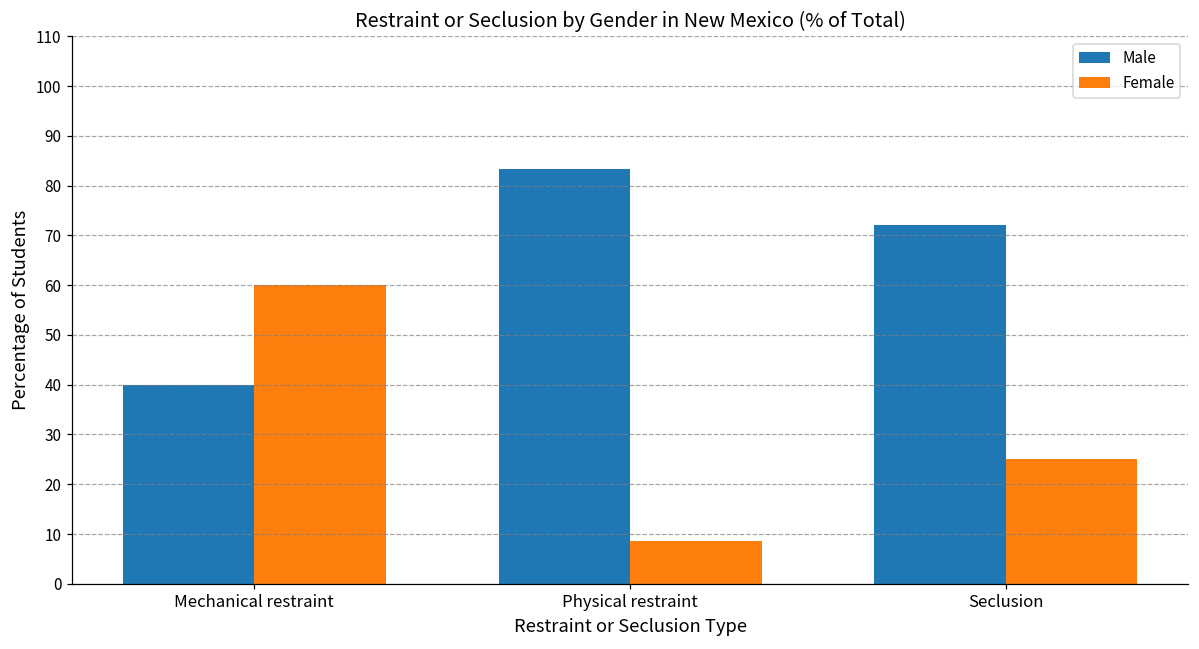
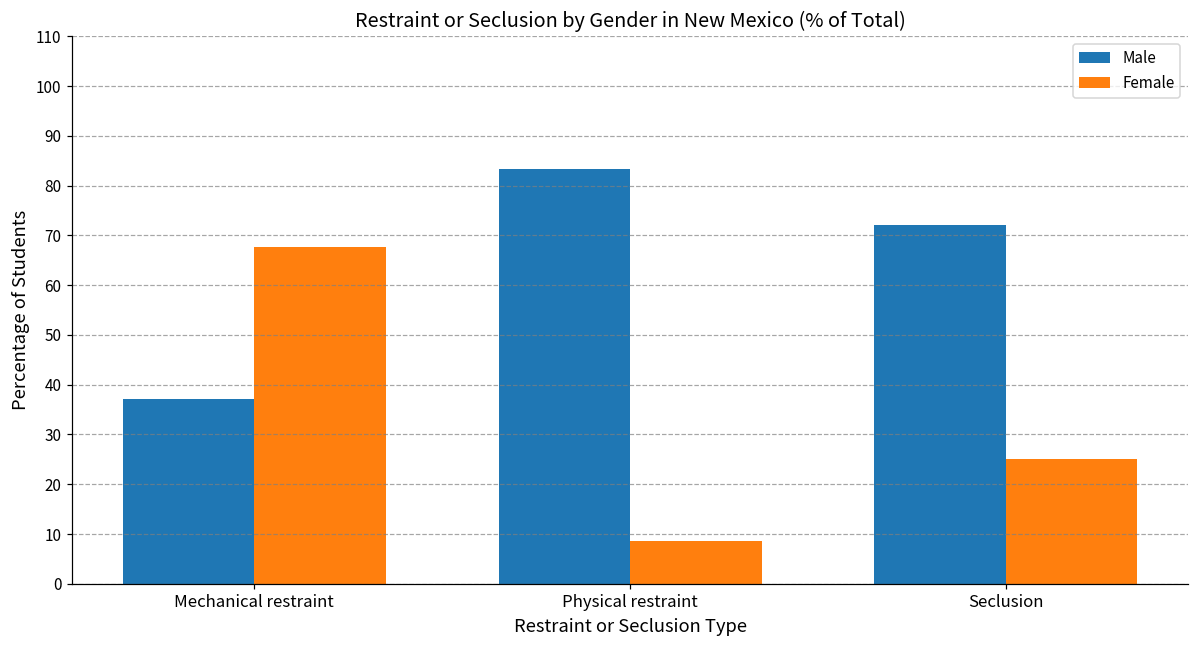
  {
    "Male": {
-     "Mechanical restraint": 40,
+     "Mechanical restraint": 37,
      "Physical restraint": 83,
      "Seclusion": 72
    },
    "Female": {
-     "Mechanical restraint": 60,
+     "Mechanical restraint": 68,
      "Physical restraint": 9,
      "Seclusion": 25
    }
  }
